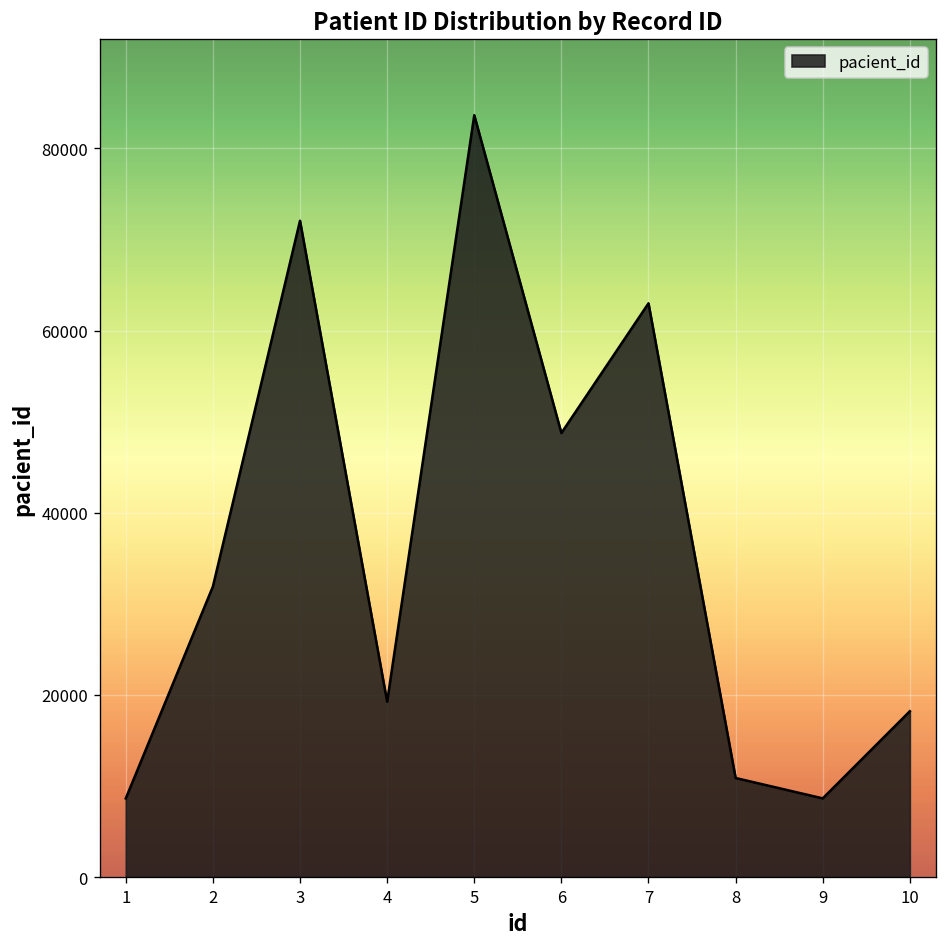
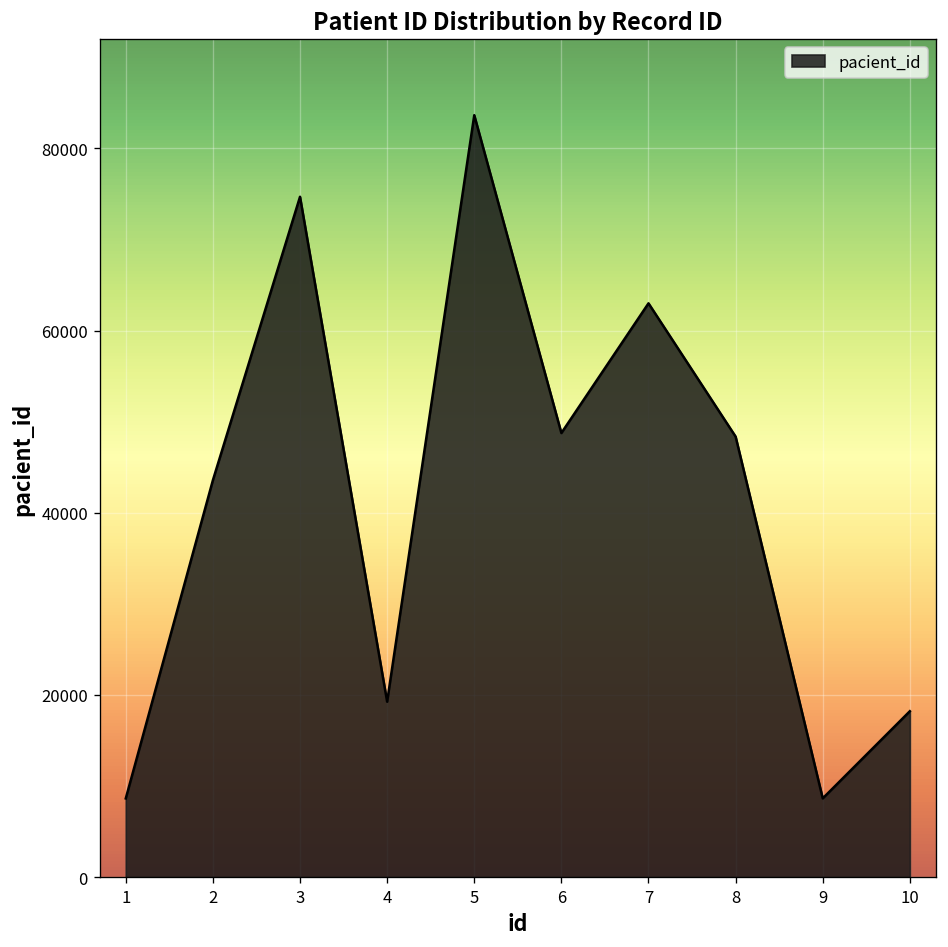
  {
    "1": 9000,
-   "2": 32000,
-   "3": 72000,
+   "2": 44000,
+   "3": 75000,
    "4": 19000,
    "5": 84000,
    "6": 49000,
    "7": 63000,
-   "8": 11000,
+   "8": 48000,
    "9": 9000,
    "10": 18000
  }
